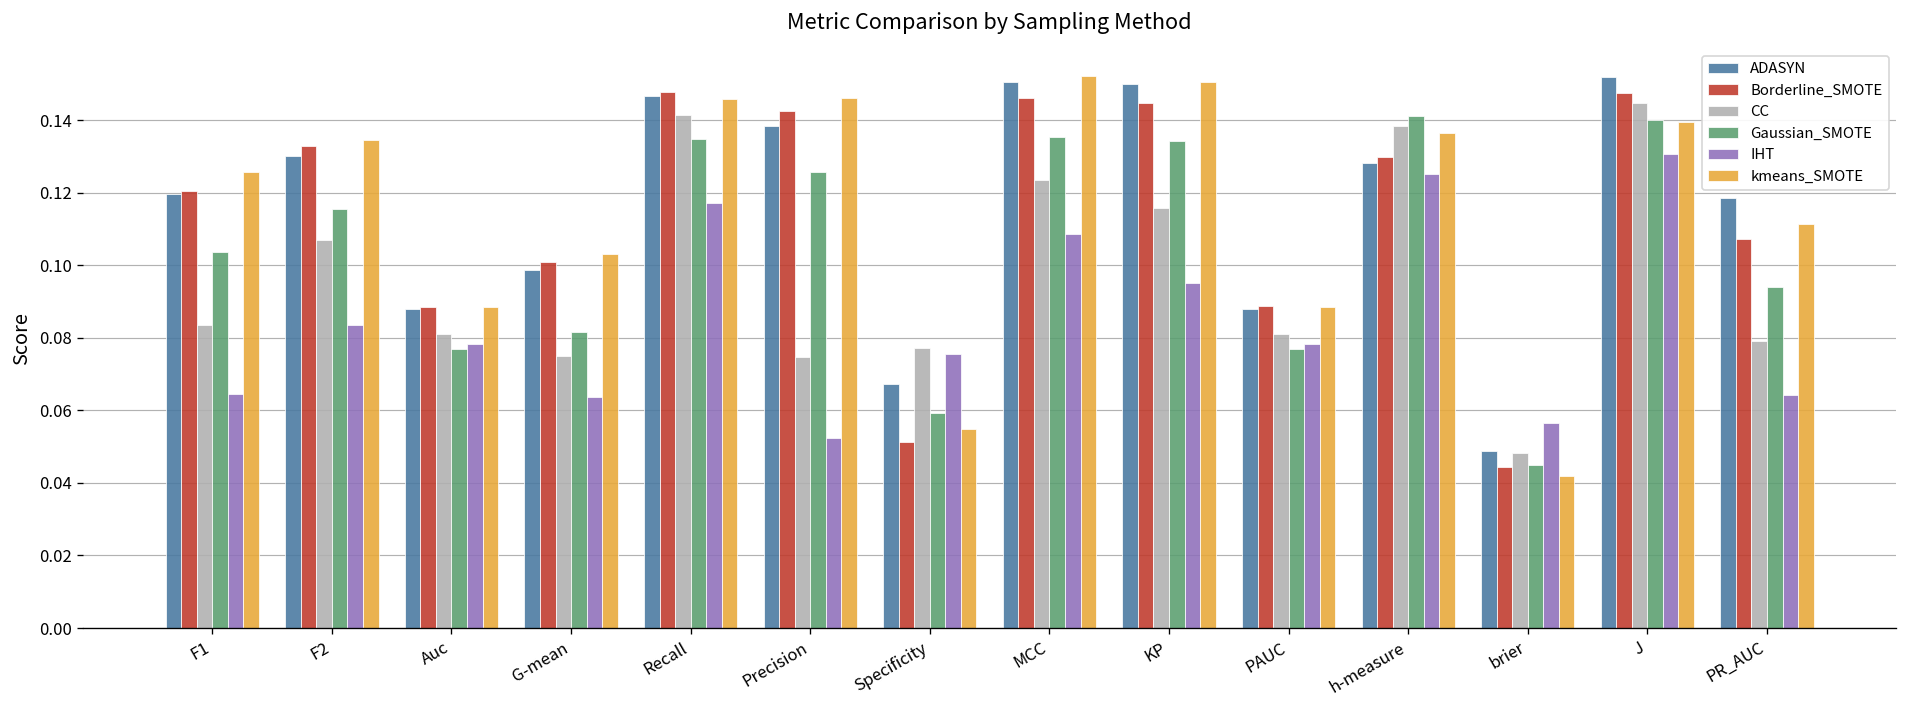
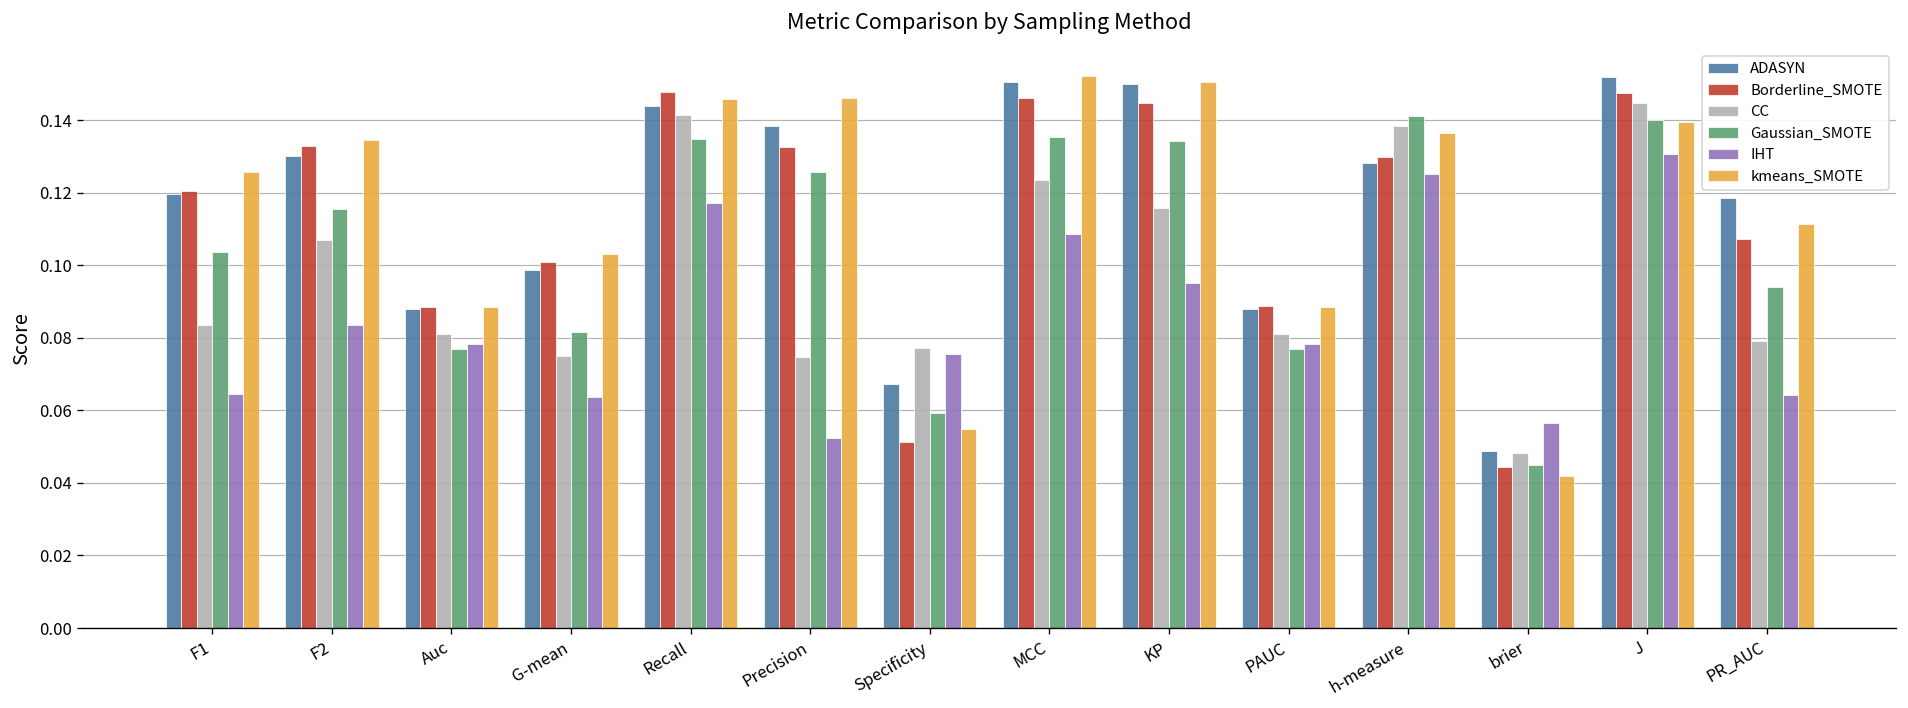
  {
    "ADASYN": {
      "F1": 0.119,
      "F2": 0.130,
      "Auc": 0.088,
      "G-mean": 0.099,
-     "Recall": 0.147,
+     "Recall": 0.144,
      "Precision": 0.138,
      "Specificity": 0.067,
      "MCC": 0.150,
      "KP": 0.150,
      "PAUC": 0.088,
      "h-measure": 0.128,
      "brier": 0.049,
      "J": 0.152
    },
    "Borderline_SMOTE": {
      "F1": 0.121,
      "F2": 0.133,
      "Auc": 0.089,
      "G-mean": 0.101,
      "Recall": 0.148,
-     "Precision": 0.143,
+     "Precision": 0.133,
      "Specificity": 0.051,
      "MCC": 0.146,
      "KP": 0.145,
      "PAUC": 0.089,
      "h-measure": 0.130,
      "brier": 0.044,
      "J": 0.147,
      "PR_AUC": 0.107
    },
    "CC": {
      "F1": 0.084,
      "F2": 0.107,
      "Auc": 0.081,
      "G-mean": 0.075,
      "Recall": 0.141,
      "Precision": 0.075,
      "Specificity": 0.077,
      "MCC": 0.123,
      "KP": 0.116,
      "PAUC": 0.081,
      "h-measure": 0.138,
      "brier": 0.048,
      "J": 0.145,
      "PR_AUC": 0.079
    },
    "Gaussian_SMOTE": {
      "F1": 0.104,
      "F2": 0.115,
      "Auc": 0.077,
      "G-mean": 0.082,
      "Recall": 0.135,
      "Precision": 0.126,
      "Specificity": 0.059,
      "MCC": 0.135,
      "KP": 0.134,
      "PAUC": 0.077,
      "h-measure": 0.141,
      "brier": 0.045,
      "J": 0.140,
      "PR_AUC": 0.094
    },
    "IHT": {
      "F1": 0.065,
      "F2": 0.083,
      "Auc": 0.078,
      "G-mean": 0.064,
      "Recall": 0.117,
      "Precision": 0.052,
      "Specificity": 0.076,
      "MCC": 0.108,
      "KP": 0.095,
      "PAUC": 0.078,
      "h-measure": 0.125,
      "brier": 0.057,
      "J": 0.131,
      "PR_AUC": 0.064
    },
    "kmeans_SMOTE": {
      "F1": 0.126,
      "F2": 0.134,
      "Auc": 0.088,
      "G-mean": 0.103,
      "Recall": 0.146,
      "Precision": 0.146,
      "Specificity": 0.055,
      "MCC": 0.152,
      "KP": 0.151,
      "PAUC": 0.088,
      "h-measure": 0.136,
      "brier": 0.042,
      "J": 0.139,
      "PR_AUC": 0.111
    }
  }
